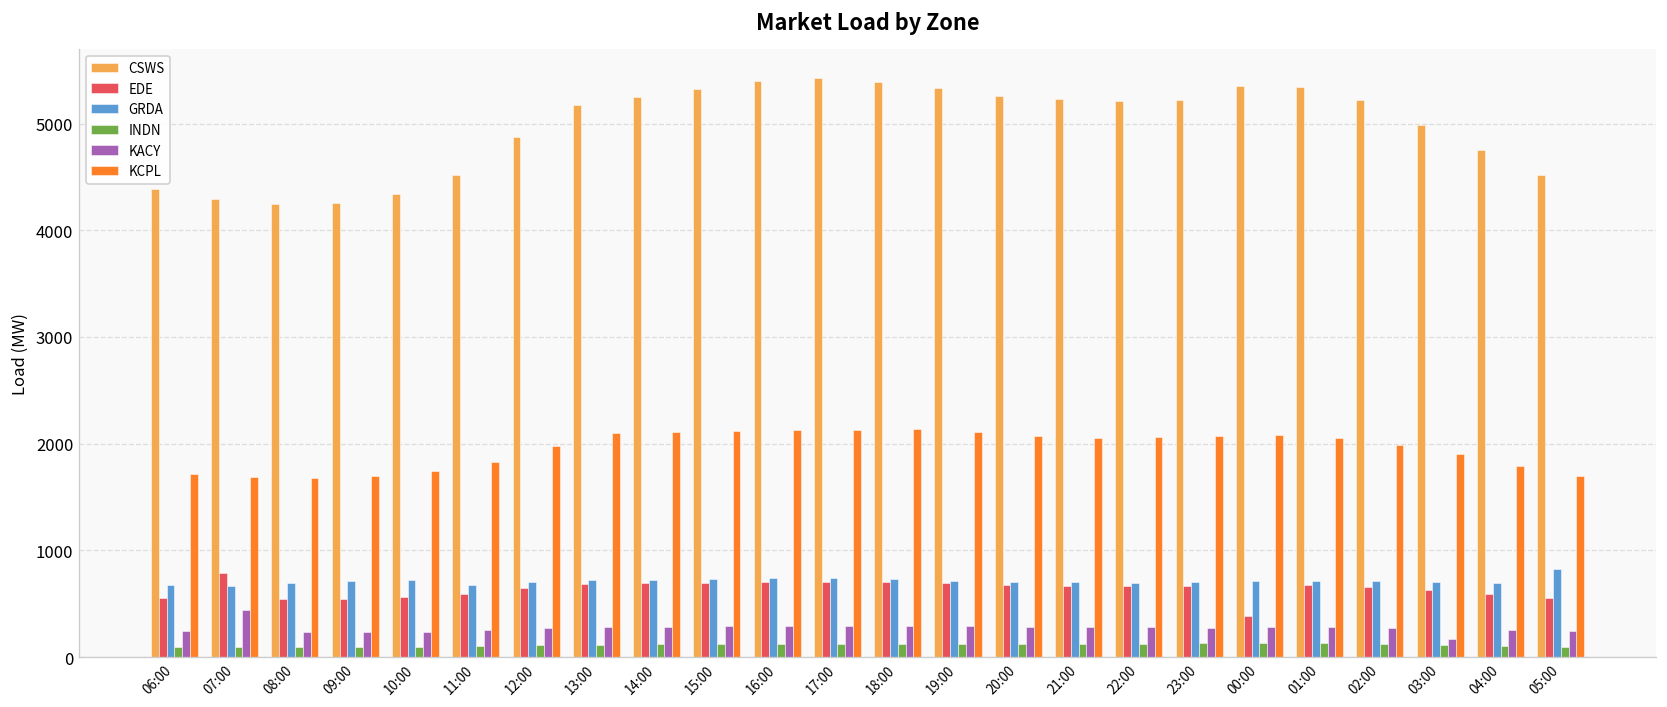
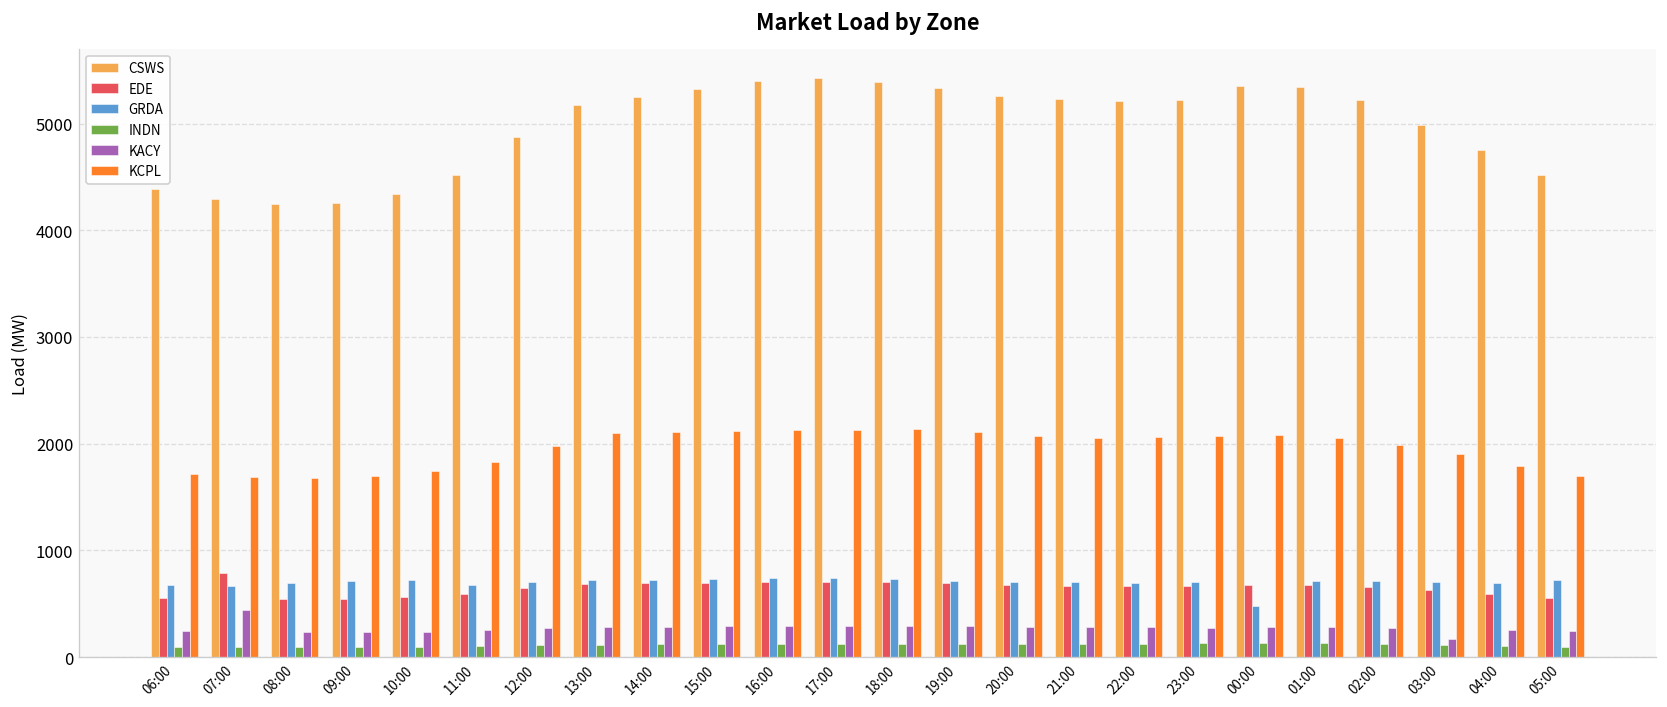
  {
    "EDE": {
      "06:00": 600,
      "07:00": 800,
      "08:00": 500,
      "09:00": 500,
      "10:00": 600,
      "11:00": 600,
      "12:00": 700,
      "13:00": 700,
      "14:00": 700,
      "15:00": 700,
      "16:00": 700,
      "17:00": 700,
      "18:00": 700,
      "19:00": 700,
      "20:00": 700,
      "21:00": 700,
      "22:00": 700,
      "23:00": 700,
-     "00:00": 400,
+     "00:00": 700,
      "01:00": 700,
      "02:00": 700,
      "03:00": 600,
      "04:00": 600,
      "05:00": 600
    },
    "GRDA": {
      "06:00": 700,
      "07:00": 700,
      "08:00": 700,
      "09:00": 700,
      "10:00": 700,
      "11:00": 700,
      "12:00": 700,
      "13:00": 700,
      "14:00": 700,
      "15:00": 700,
      "16:00": 700,
      "17:00": 700,
      "18:00": 700,
      "19:00": 700,
      "20:00": 700,
      "21:00": 700,
      "22:00": 700,
      "23:00": 700,
-     "00:00": 700,
+     "00:00": 500,
      "01:00": 700,
      "02:00": 700,
      "03:00": 700,
      "04:00": 700,
-     "05:00": 800
+     "05:00": 700
    },
    "INDN": {
      "06:00": 100,
      "07:00": 100,
      "08:00": 100,
      "09:00": 100,
      "10:00": 100,
      "11:00": 100,
      "12:00": 100,
      "13:00": 100,
      "14:00": 100,
      "15:00": 100,
      "16:00": 100,
      "17:00": 100,
      "18:00": 100,
      "19:00": 100,
      "20:00": 100,
      "21:00": 100,
      "22:00": 100,
      "23:00": 100,
      "00:00": 100,
      "01:00": 100,
      "02:00": 100,
      "03:00": 100,
      "04:00": 100,
      "05:00": 100
    },
    "KACY": {
      "06:00": 200,
      "07:00": 400,
      "08:00": 200,
      "09:00": 200,
      "10:00": 200,
      "11:00": 300,
      "12:00": 300,
      "13:00": 300,
      "14:00": 300,
      "15:00": 300,
      "16:00": 300,
      "17:00": 300,
      "18:00": 300,
      "19:00": 300,
      "20:00": 300,
      "21:00": 300,
      "22:00": 300,
      "23:00": 300,
      "00:00": 300,
      "01:00": 300,
      "02:00": 300,
      "03:00": 200,
      "04:00": 300,
      "05:00": 200
    }
  }
